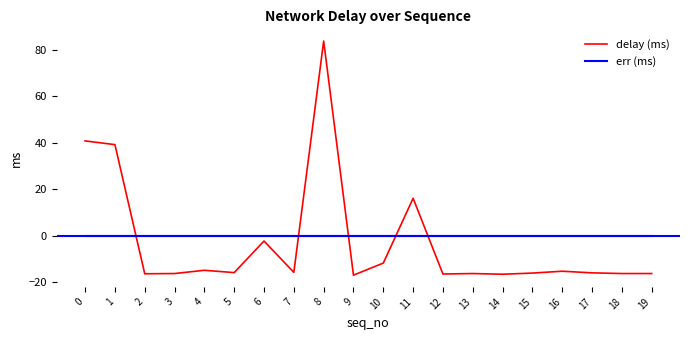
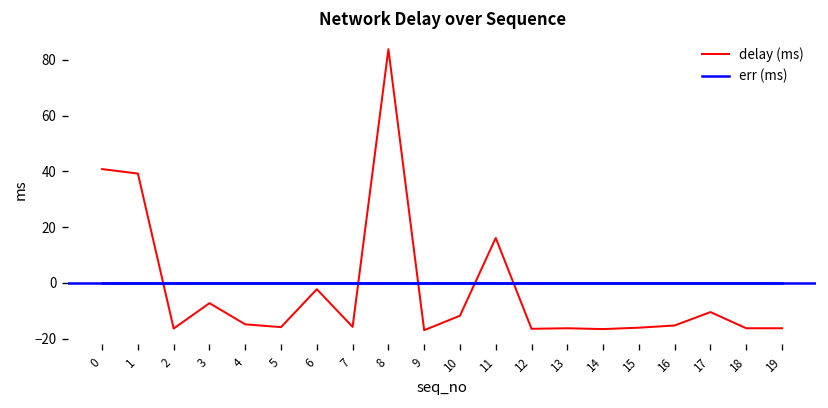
  {
    "delay (ms)": {
      "0": 41,
      "1": 39,
      "2": -16,
-     "3": -16,
+     "3": -7,
      "4": -15,
      "5": -16,
      "6": -2,
      "7": -16,
      "8": 84,
      "9": -17,
      "10": -12,
      "11": 16,
      "12": -17,
      "13": -16,
      "14": -17,
      "15": -16,
      "16": -15,
-     "17": -16,
+     "17": -11,
      "18": -16,
      "19": -16
    },
    "err (ms)": {
      "0": 0,
      "1": 0,
      "2": 0,
      "3": 0,
      "4": 0,
      "5": 0,
      "6": 0,
      "7": 0,
      "8": 0,
      "9": 0,
      "10": 0,
      "11": 0,
      "12": 0,
      "13": 0,
      "14": 0,
      "15": 0,
      "16": 0,
      "17": 0,
      "18": 0,
      "19": 0
    }
  }
